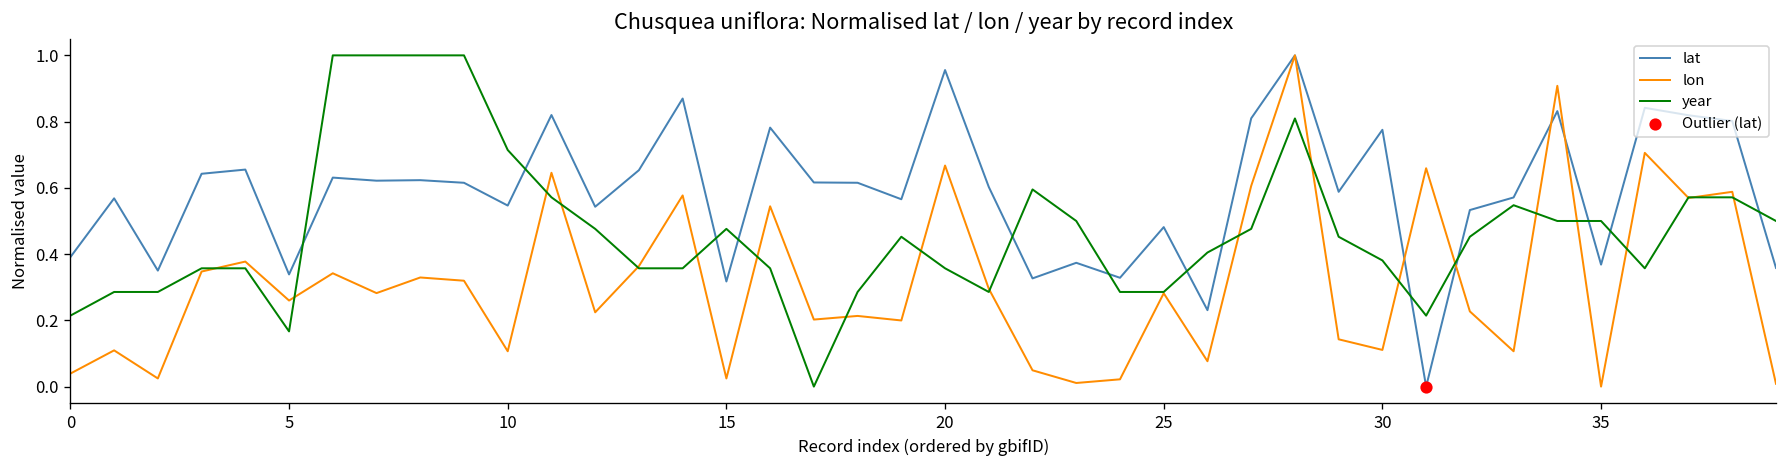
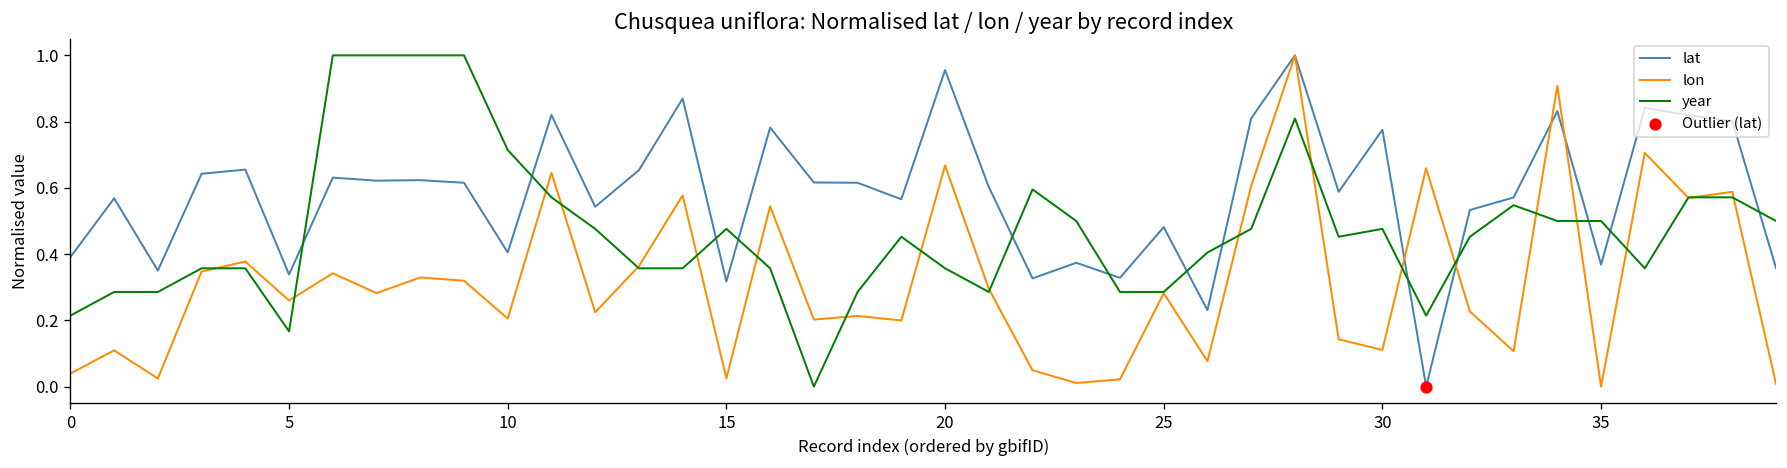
  {
    "lat": {
      "0": 0.39,
      "5": 0.34,
-     "10": 0.55,
+     "10": 0.41,
      "15": 0.32,
      "20": 0.96,
      "25": 0.48,
      "30": 0.78,
      "35": 0.37
    },
    "lon": {
      "0": 0.04,
      "5": 0.26,
-     "10": 0.11,
+     "10": 0.21,
      "15": 0.02,
      "20": 0.67,
      "30": 0.11,
      "35": 0.00
    },
    "year": {
      "0": 0.21,
      "5": 0.17,
      "10": 0.71,
      "15": 0.48,
      "20": 0.36,
-     "30": 0.38,
+     "30": 0.48,
      "35": 0.50
    }
  }
